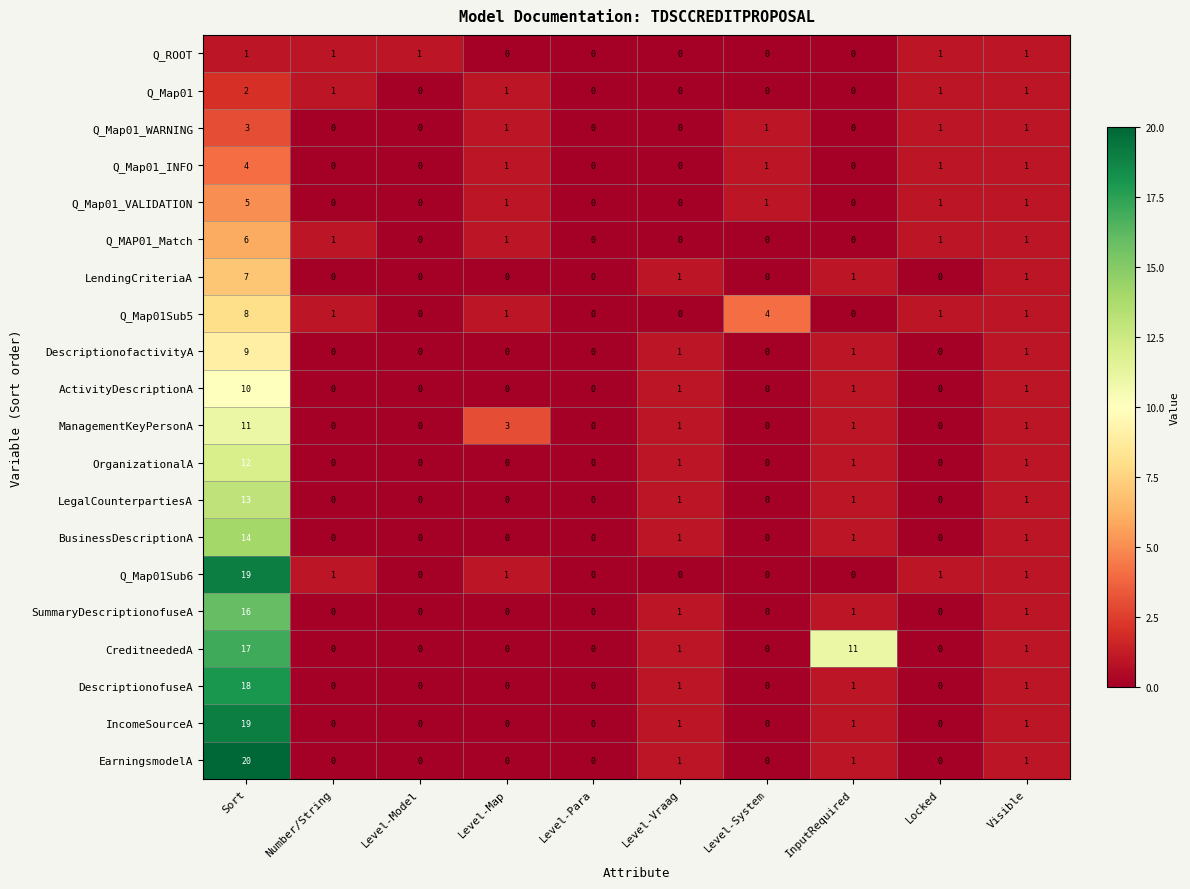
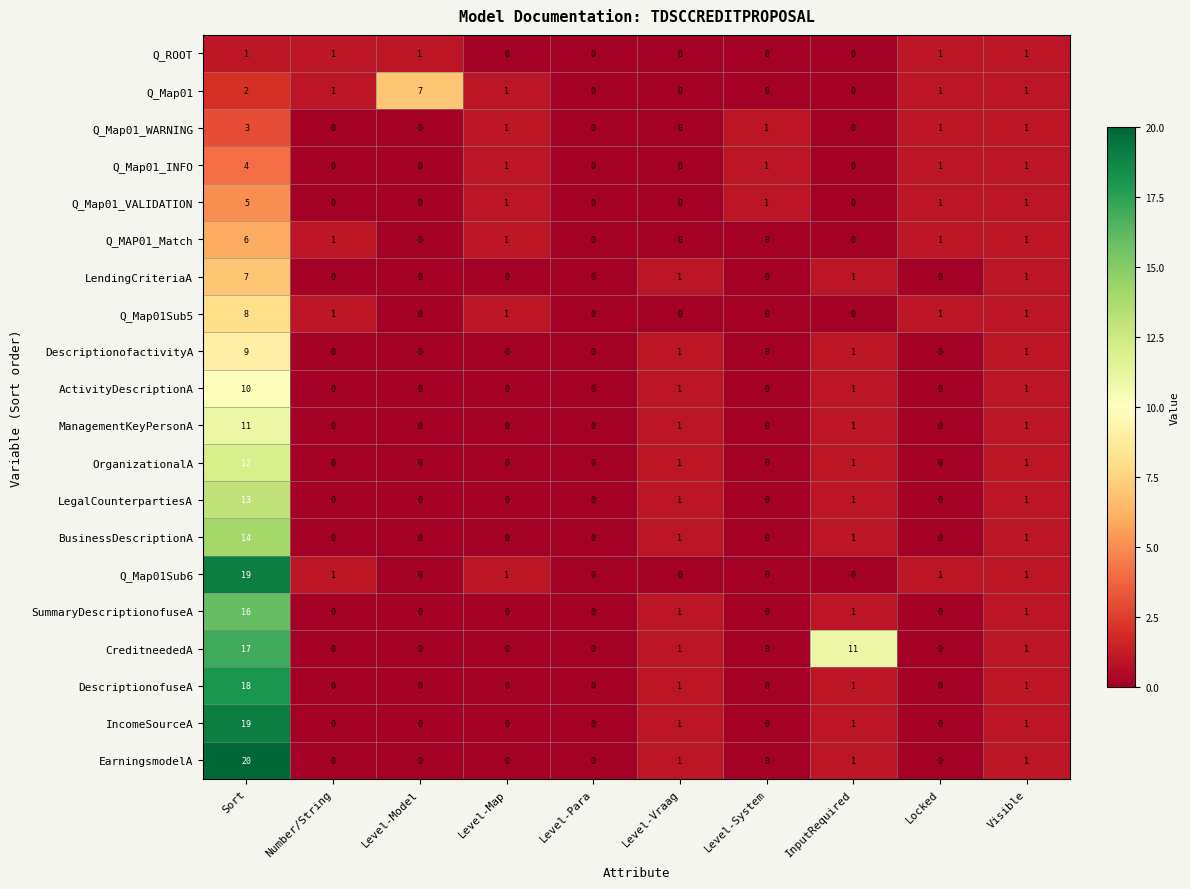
  {
    "Q_ROOT": {
      "Sort": 1,
      "Number/String": 1,
      "Level-Model": 1,
      "Level-Map": 0,
      "Level-Para": 0,
      "Level-Vraag": 0,
      "Level-System": 0,
      "InputRequired": 0,
      "Locked": 1,
      "Visible": 1
    },
    "Q_Map01": {
      "Sort": 2,
      "Number/String": 1,
-     "Level-Model": 0,
+     "Level-Model": 7,
      "Level-Map": 1,
      "Level-Para": 0,
      "Level-Vraag": 0,
      "Level-System": 0,
      "InputRequired": 0,
      "Locked": 1,
      "Visible": 1
    },
    "Q_Map01_WARNING": {
      "Sort": 3,
      "Number/String": 0,
      "Level-Model": 0,
      "Level-Map": 1,
      "Level-Para": 0,
      "Level-Vraag": 0,
      "Level-System": 1,
      "InputRequired": 0,
      "Locked": 1,
      "Visible": 1
    },
    "Q_Map01_INFO": {
      "Sort": 4,
      "Number/String": 0,
      "Level-Model": 0,
      "Level-Map": 1,
      "Level-Para": 0,
      "Level-Vraag": 0,
      "Level-System": 1,
      "InputRequired": 0,
      "Locked": 1,
      "Visible": 1
    },
    "Q_Map01_VALIDATION": {
      "Sort": 5,
      "Number/String": 0,
      "Level-Model": 0,
      "Level-Map": 1,
      "Level-Para": 0,
      "Level-Vraag": 0,
      "Level-System": 1,
      "InputRequired": 0,
      "Locked": 1,
      "Visible": 1
    },
    "Q_MAP01_Match": {
      "Sort": 6,
      "Number/String": 1,
      "Level-Model": 0,
      "Level-Map": 1,
      "Level-Para": 0,
      "Level-Vraag": 0,
      "Level-System": 0,
      "InputRequired": 0,
      "Locked": 1,
      "Visible": 1
    },
    "LendingCriteriaA": {
      "Sort": 7,
      "Number/String": 0,
      "Level-Model": 0,
      "Level-Map": 0,
      "Level-Para": 0,
      "Level-Vraag": 1,
      "Level-System": 0,
      "InputRequired": 1,
      "Locked": 0,
      "Visible": 1
    },
    "Q_Map01Sub5": {
      "Sort": 8,
      "Number/String": 1,
      "Level-Model": 0,
      "Level-Map": 1,
      "Level-Para": 0,
      "Level-Vraag": 0,
-     "Level-System": 4,
+     "Level-System": 0,
      "InputRequired": 0,
      "Locked": 1,
      "Visible": 1
    },
    "DescriptionofactivityA": {
      "Sort": 9,
      "Number/String": 0,
      "Level-Model": 0,
      "Level-Map": 0,
      "Level-Para": 0,
      "Level-Vraag": 1,
      "Level-System": 0,
      "InputRequired": 1,
      "Locked": 0,
      "Visible": 1
    },
    "ActivityDescriptionA": {
      "Sort": 10,
      "Number/String": 0,
      "Level-Model": 0,
      "Level-Map": 0,
      "Level-Para": 0,
      "Level-Vraag": 1,
      "Level-System": 0,
      "InputRequired": 1,
      "Locked": 0,
      "Visible": 1
    },
    "ManagementKeyPersonA": {
      "Sort": 11,
      "Number/String": 0,
      "Level-Model": 0,
-     "Level-Map": 3,
+     "Level-Map": 0,
      "Level-Para": 0,
      "Level-Vraag": 1,
      "Level-System": 0,
      "InputRequired": 1,
      "Locked": 0,
      "Visible": 1
    },
    "OrganizationalA": {
      "Sort": 12,
      "Number/String": 0,
      "Level-Model": 0,
      "Level-Map": 0,
      "Level-Para": 0,
      "Level-Vraag": 1,
      "Level-System": 0,
      "InputRequired": 1,
      "Locked": 0,
      "Visible": 1
    },
    "LegalCounterpartiesA": {
      "Sort": 13,
      "Number/String": 0,
      "Level-Model": 0,
      "Level-Map": 0,
      "Level-Para": 0,
      "Level-Vraag": 1,
      "Level-System": 0,
      "InputRequired": 1,
      "Locked": 0,
      "Visible": 1
    },
    "BusinessDescriptionA": {
      "Sort": 14,
      "Number/String": 0,
      "Level-Model": 0,
      "Level-Map": 0,
      "Level-Para": 0,
      "Level-Vraag": 1,
      "Level-System": 0,
      "InputRequired": 1,
      "Locked": 0,
      "Visible": 1
    },
    "Q_Map01Sub6": {
      "Sort": 19,
      "Number/String": 1,
      "Level-Model": 0,
      "Level-Map": 1,
      "Level-Para": 0,
      "Level-Vraag": 0,
      "Level-System": 0,
      "InputRequired": 0,
      "Locked": 1,
      "Visible": 1
    },
    "SummaryDescriptionofuseA": {
      "Sort": 16,
      "Number/String": 0,
      "Level-Model": 0,
      "Level-Map": 0,
      "Level-Para": 0,
      "Level-Vraag": 1,
      "Level-System": 0,
      "InputRequired": 1,
      "Locked": 0,
      "Visible": 1
    },
    "CreditneededA": {
      "Sort": 17,
      "Number/String": 0,
      "Level-Model": 0,
      "Level-Map": 0,
      "Level-Para": 0,
      "Level-Vraag": 1,
      "Level-System": 0,
      "InputRequired": 11,
      "Locked": 0,
      "Visible": 1
    },
    "DescriptionofuseA": {
      "Sort": 18,
      "Number/String": 0,
      "Level-Model": 0,
      "Level-Map": 0,
      "Level-Para": 0,
      "Level-Vraag": 1,
      "Level-System": 0,
      "InputRequired": 1,
      "Locked": 0,
      "Visible": 1
    },
    "IncomeSourceA": {
      "Sort": 19,
      "Number/String": 0,
      "Level-Model": 0,
      "Level-Map": 0,
      "Level-Para": 0,
      "Level-Vraag": 1,
      "Level-System": 0,
      "InputRequired": 1,
      "Locked": 0,
      "Visible": 1
    },
    "EarningsmodelA": {
      "Sort": 20,
      "Number/String": 0,
      "Level-Model": 0,
      "Level-Map": 0,
      "Level-Para": 0,
      "Level-Vraag": 1,
      "Level-System": 0,
      "InputRequired": 1,
      "Locked": 0,
      "Visible": 1
    }
  }
